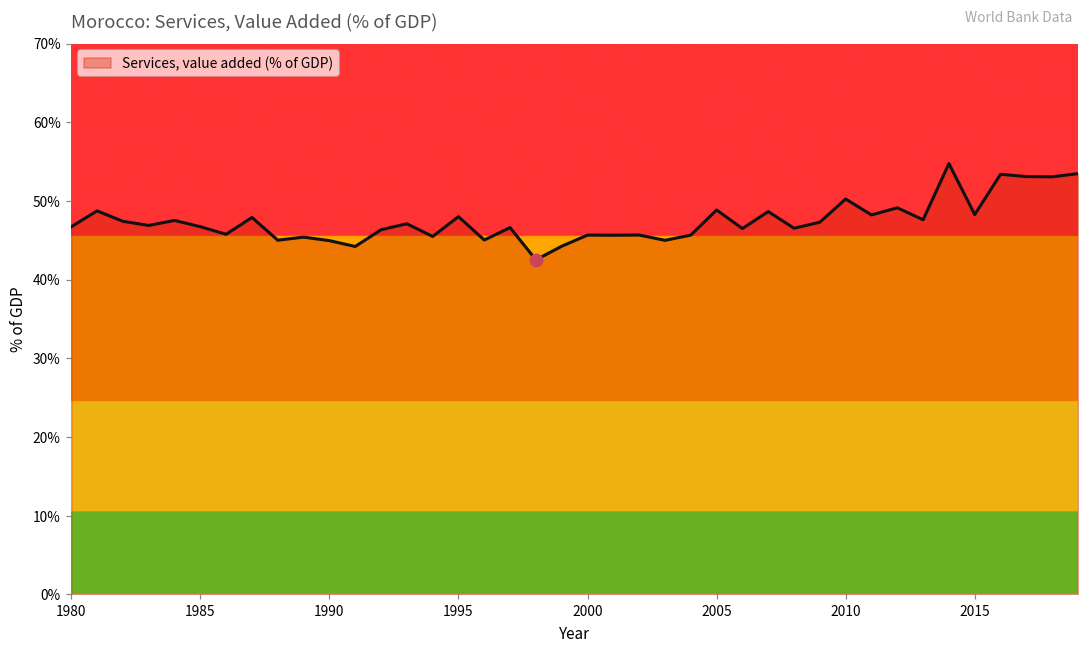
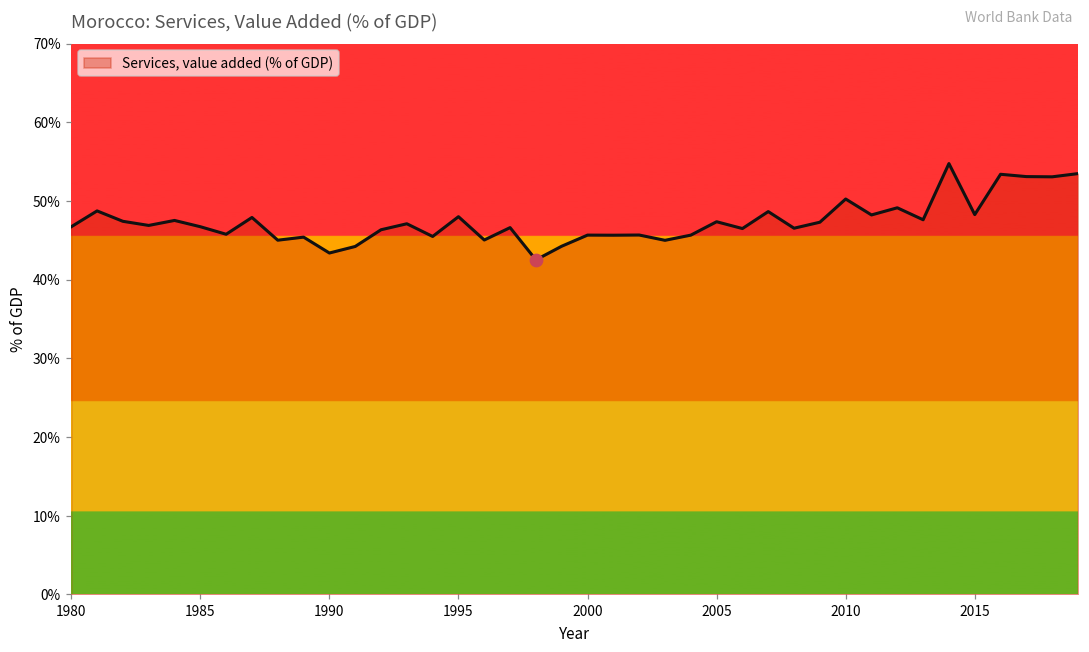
  {
    "Services, value added (% of GDP)": {
      "1980": "47%",
      "1985": "47%",
-     "1990": "45%",
+     "1990": "43%",
      "1995": "48%",
      "2000": "46%",
-     "2005": "49%",
+     "2005": "47%",
      "2010": "50%",
      "2015": "48%"
    }
  }
